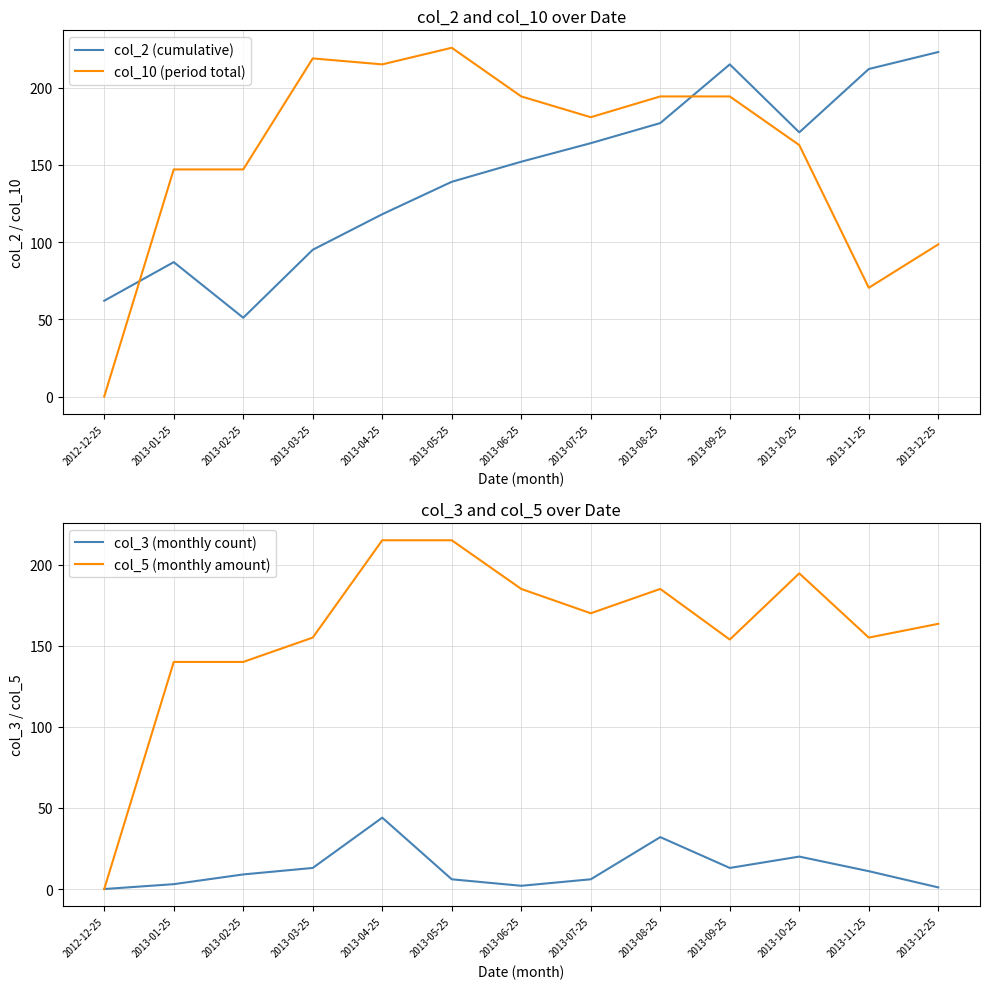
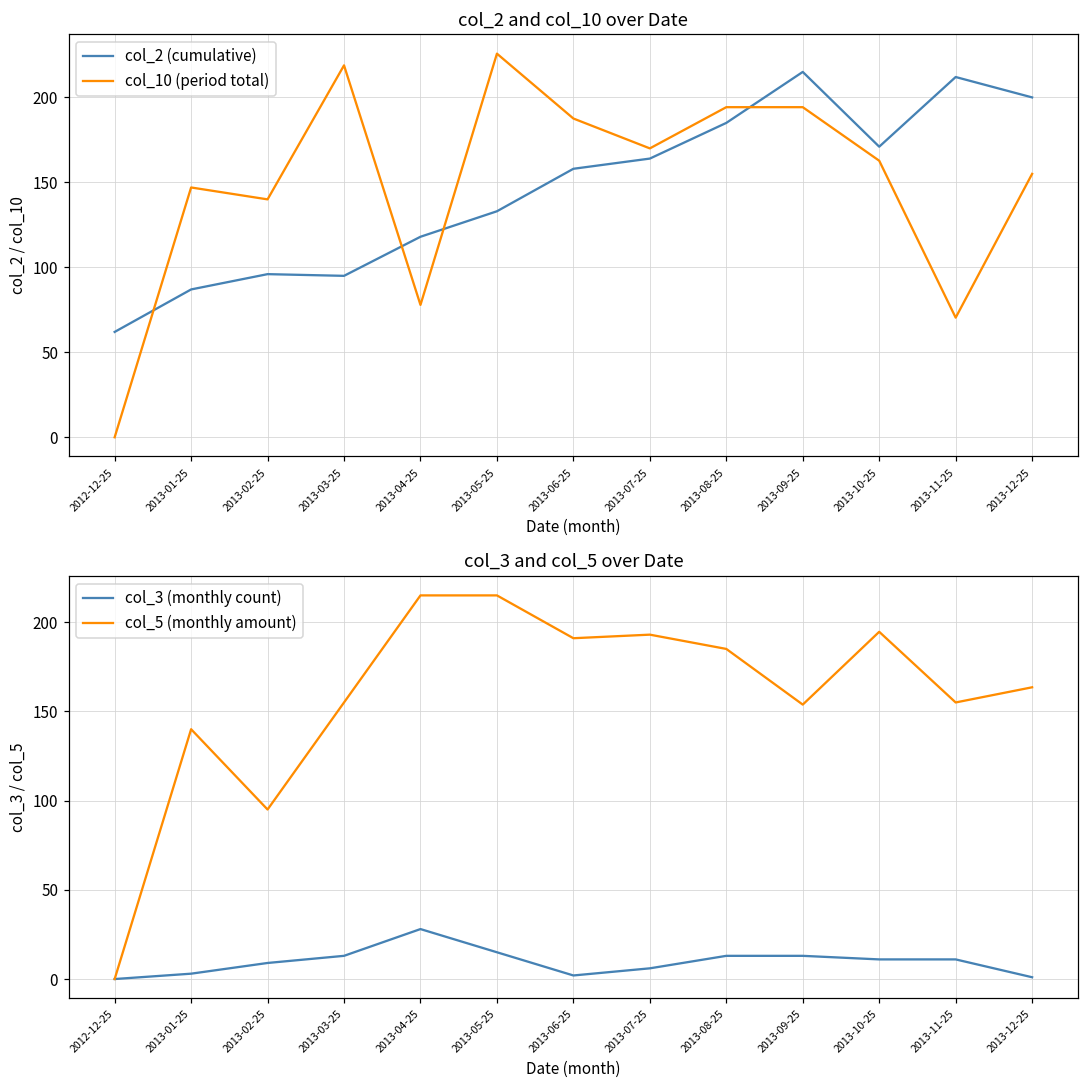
  {
    "col_2 and col_10 over Date": {
      "col_2 (cumulative)": {
        "2012-12-25": 62,
        "2013-01-25": 87,
-       "2013-02-25": 51,
+       "2013-02-25": 96,
        "2013-03-25": 95,
        "2013-04-25": 118,
-       "2013-05-25": 139,
-       "2013-06-25": 152,
+       "2013-05-25": 133,
+       "2013-06-25": 158,
        "2013-07-25": 164,
-       "2013-08-25": 177,
+       "2013-08-25": 185,
        "2013-09-25": 215,
        "2013-10-25": 171,
        "2013-11-25": 212,
-       "2013-12-25": 223
+       "2013-12-25": 200
      },
      "col_10 (period total)": {
        "2012-12-25": 0,
        "2013-01-25": 147,
-       "2013-02-25": 147,
+       "2013-02-25": 140,
        "2013-03-25": 219,
-       "2013-04-25": 215,
+       "2013-04-25": 78,
        "2013-05-25": 226,
-       "2013-06-25": 194,
-       "2013-07-25": 181,
+       "2013-06-25": 188,
+       "2013-07-25": 170,
        "2013-08-25": 194,
        "2013-09-25": 194,
        "2013-10-25": 163,
        "2013-11-25": 70,
-       "2013-12-25": 99
+       "2013-12-25": 155
      }
    },
    "col_3 and col_5 over Date": {
      "col_3 (monthly count)": {
        "2013-01-25": 3,
        "2013-02-25": 9,
        "2013-03-25": 13,
-       "2013-04-25": 44,
-       "2013-05-25": 6,
+       "2013-04-25": 28,
+       "2013-05-25": 15,
        "2013-06-25": 2,
        "2013-07-25": 6,
-       "2013-08-25": 32,
+       "2013-08-25": 13,
        "2013-09-25": 13,
-       "2013-10-25": 20,
+       "2013-10-25": 11,
        "2013-11-25": 11,
        "2013-12-25": 1
      },
      "col_5 (monthly amount)": {
        "2013-01-25": 140,
-       "2013-02-25": 140,
+       "2013-02-25": 95,
        "2013-03-25": 155,
        "2013-04-25": 215,
        "2013-05-25": 215,
-       "2013-06-25": 185,
-       "2013-07-25": 170,
+       "2013-06-25": 191,
+       "2013-07-25": 193,
        "2013-08-25": 185,
        "2013-09-25": 154,
        "2013-10-25": 195,
        "2013-11-25": 155,
        "2013-12-25": 164
      }
    }
  }
